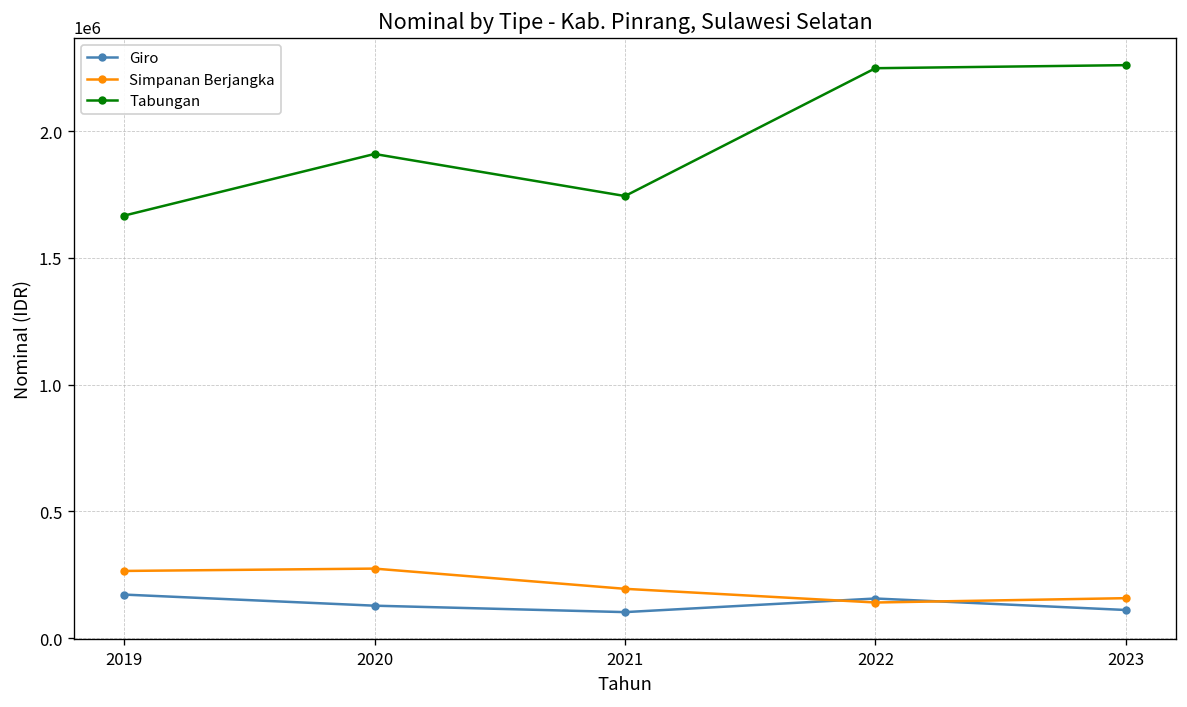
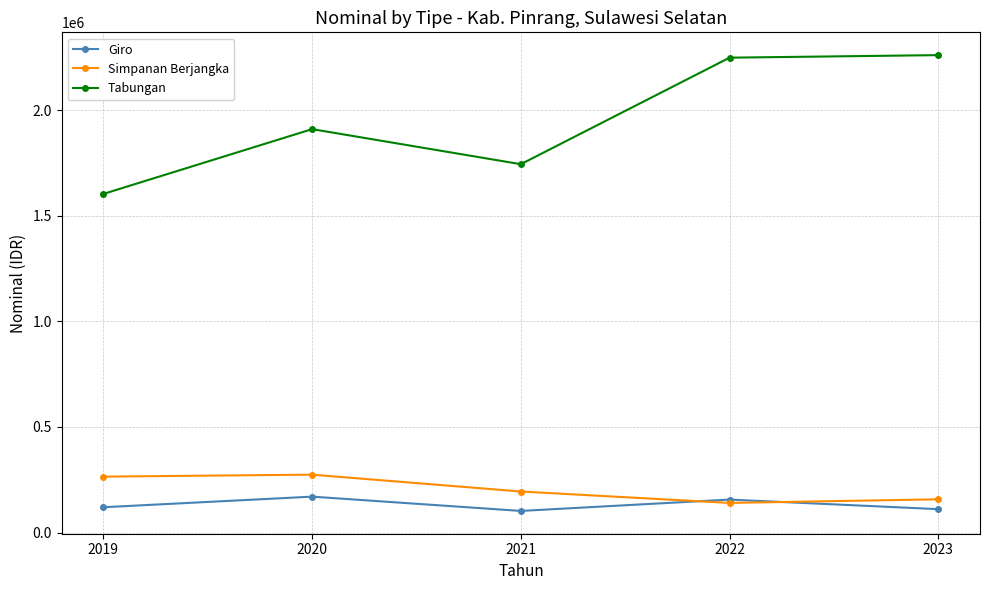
  {
    "Giro": {
-     "2019": 170000,
-     "2020": 130000,
+     "2019": 120000,
+     "2020": 170000,
      "2021": 100000,
      "2022": 160000,
      "2023": 110000
    },
    "Simpanan Berjangka": {
      "2019": 260000,
      "2020": 270000,
      "2021": 190000,
      "2022": 140000,
      "2023": 160000
    },
    "Tabungan": {
-     "2019": 1670000,
+     "2019": 1600000,
      "2020": 1910000,
      "2021": 1740000,
      "2022": 2250000,
      "2023": 2260000
    }
  }
